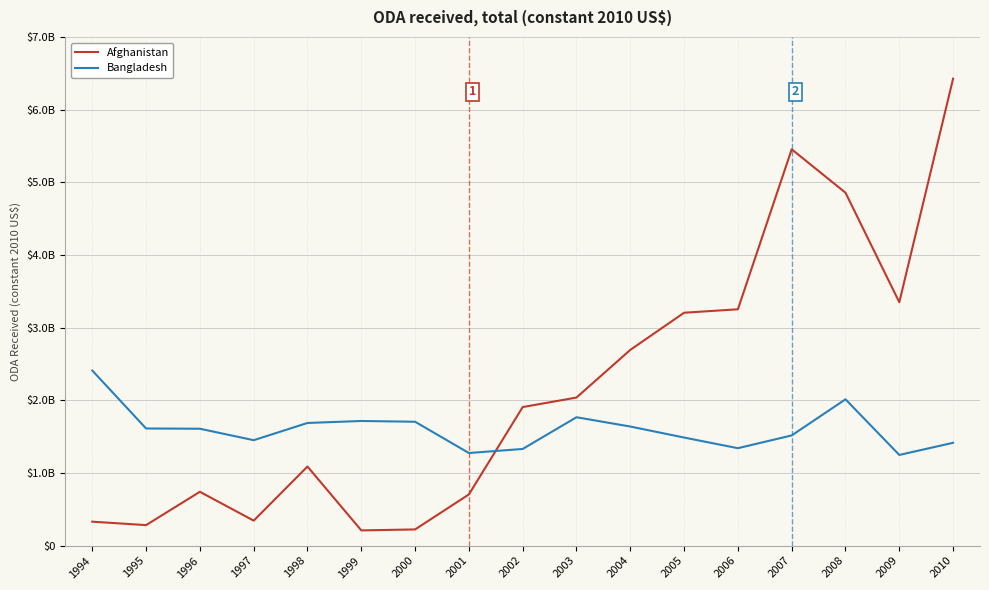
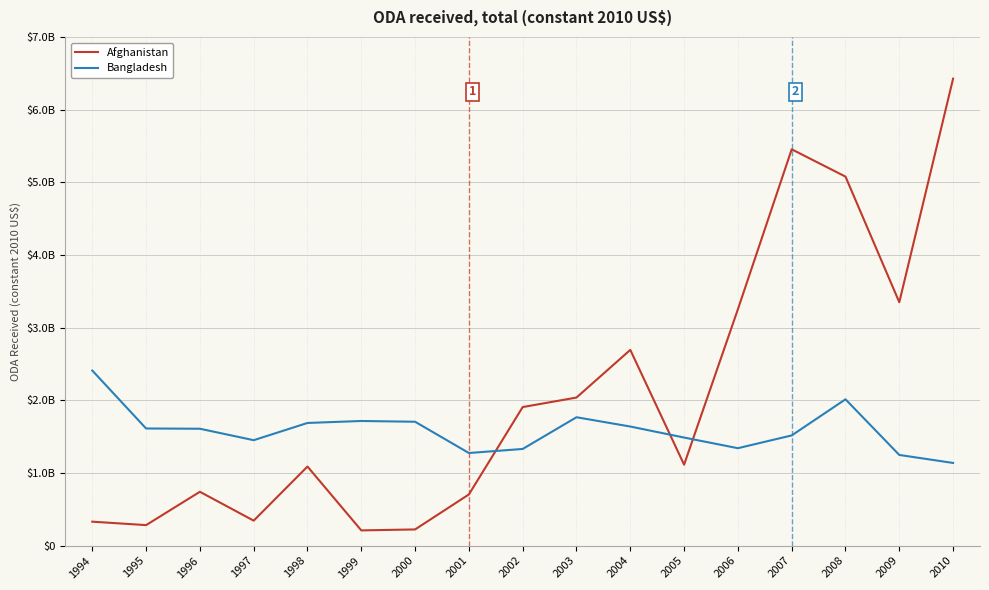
  {
    "Afghanistan": {
      "1994": "$300000000",
      "1995": "$300000000",
      "1996": "$700000000",
      "1997": "$300000000",
      "1998": "$1100000000",
      "1999": "$200000000",
      "2000": "$200000000",
      "2001": "$700000000",
      "2002": "$1900000000",
      "2003": "$2000000000",
      "2004": "$2700000000",
-     "2005": "$3200000000",
+     "2005": "$1100000000",
      "2006": "$3300000000",
      "2007": "$5500000000",
-     "2008": "$4900000000",
+     "2008": "$5100000000",
      "2009": "$3300000000",
      "2010": "$6400000000"
    },
    "Bangladesh": {
      "1994": "$2400000000",
      "1995": "$1600000000",
      "1996": "$1600000000",
      "1997": "$1500000000",
      "1998": "$1700000000",
      "1999": "$1700000000",
      "2000": "$1700000000",
      "2001": "$1300000000",
      "2002": "$1300000000",
      "2003": "$1800000000",
      "2004": "$1600000000",
      "2005": "$1500000000",
      "2006": "$1300000000",
      "2007": "$1500000000",
      "2008": "$2000000000",
      "2009": "$1200000000",
-     "2010": "$1400000000"
+     "2010": "$1100000000"
    }
  }
